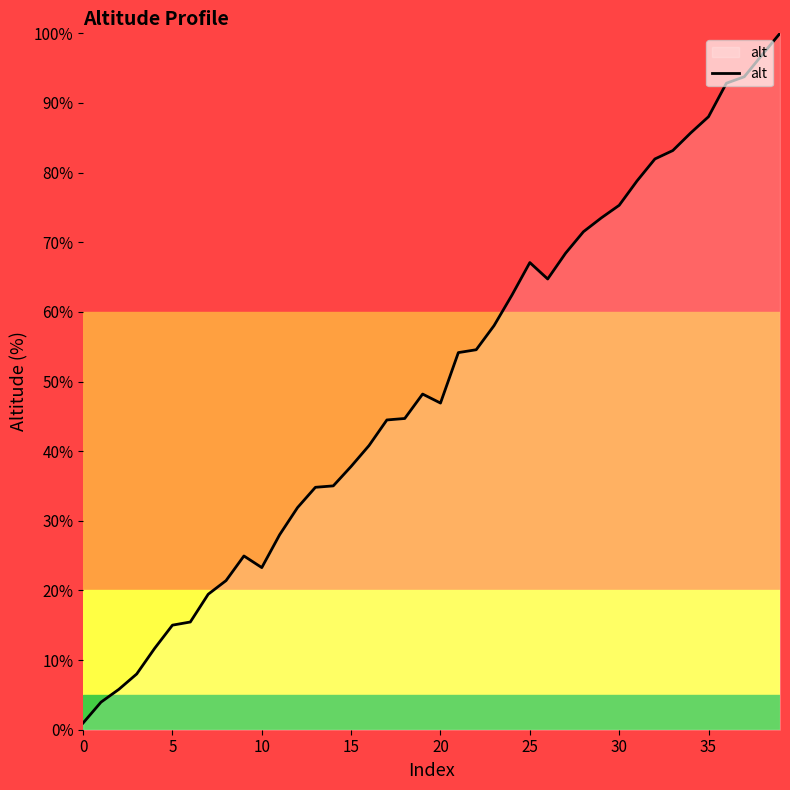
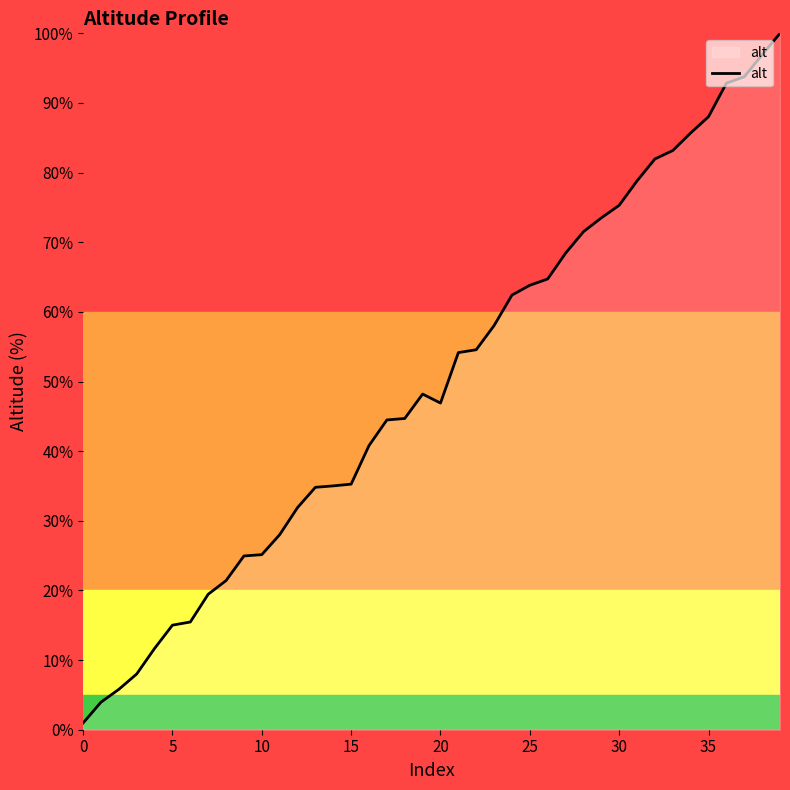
  {
    "0": "1%",
    "5": "15%",
-   "10": "23%",
-   "15": "38%",
+   "10": "25%",
+   "15": "35%",
    "20": "47%",
-   "25": "67%",
+   "25": "64%",
    "30": "75%",
    "35": "88%"
  }
